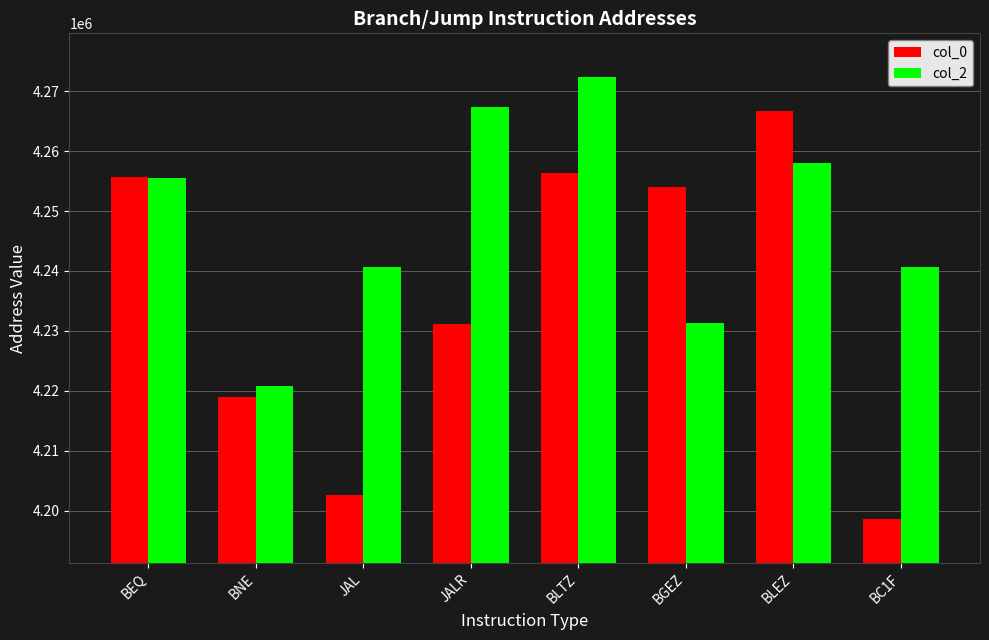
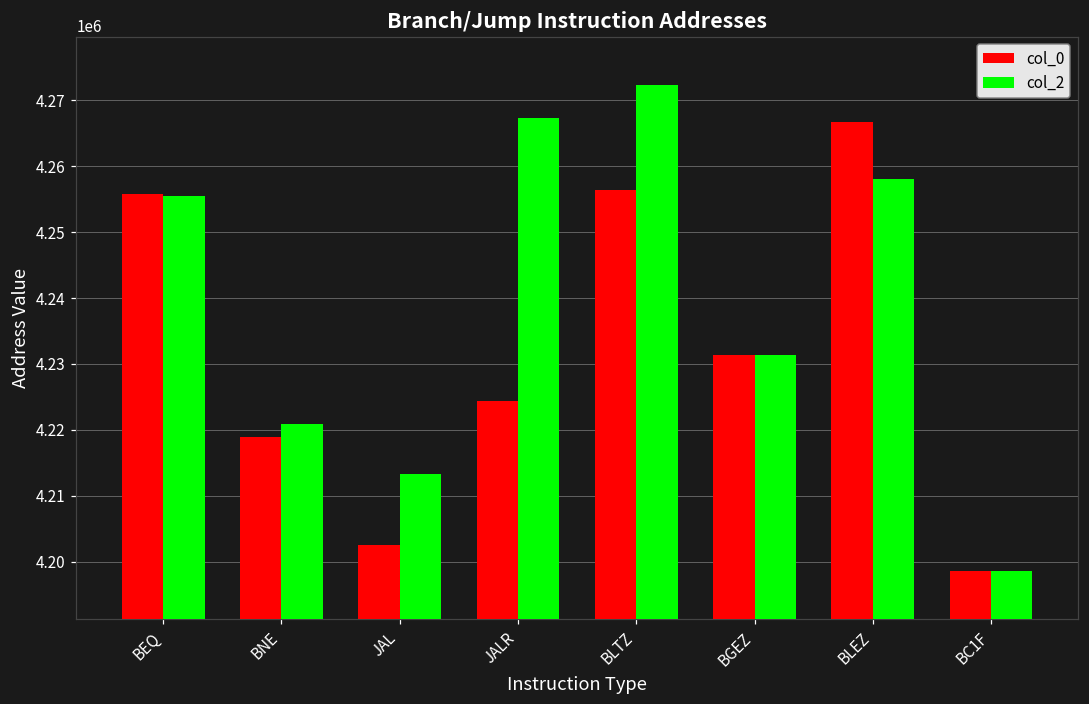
  {
    "col_0": {
      "BEQ": 4256000,
      "BNE": 4219000,
      "JAL": 4203000,
-     "JALR": 4231000,
+     "JALR": 4224000,
      "BLTZ": 4256000,
-     "BGEZ": 4254000,
+     "BGEZ": 4231000,
      "BLEZ": 4267000,
      "BC1F": 4199000
    },
    "col_2": {
      "BEQ": 4255000,
      "BNE": 4221000,
-     "JAL": 4241000,
+     "JAL": 4213000,
      "JALR": 4267000,
      "BLTZ": 4272000,
      "BGEZ": 4231000,
      "BLEZ": 4258000,
-     "BC1F": 4241000
+     "BC1F": 4199000
    }
  }
